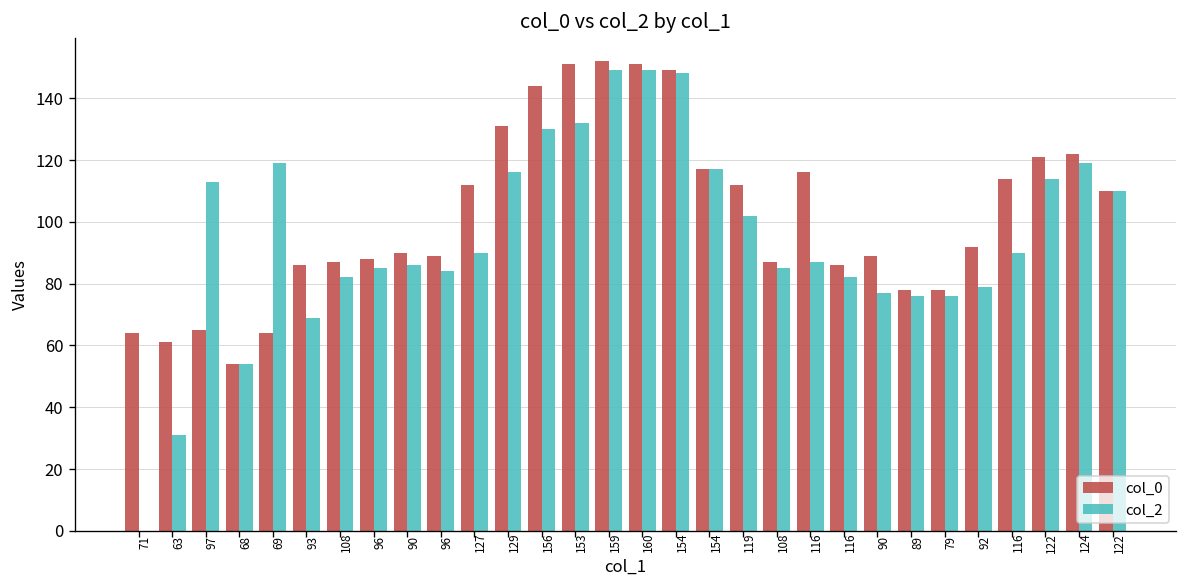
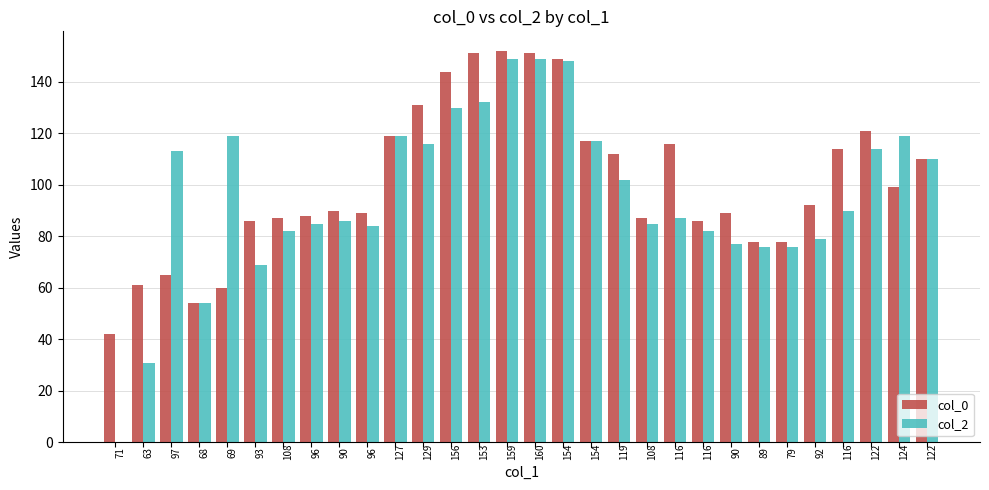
  {
    "col_0": {
-     "71": 64,
+     "71": 42,
      "63": 61,
      "97": 65,
      "68": 54,
-     "69": 64,
+     "69": 60,
      "93": 86,
-     "127": 112,
+     "127": 119,
      "129": 131,
      "156": 144,
      "153": 151,
      "159": 152,
      "160": 151,
      "119": 112,
      "89": 78,
      "79": 78,
      "92": 92,
-     "124": 122
+     "124": 99
    },
    "col_2": {
      "71": 0,
      "63": 31,
      "97": 113,
      "68": 54,
      "69": 119,
      "93": 69,
-     "127": 90,
+     "127": 119,
      "129": 116,
      "156": 130,
      "153": 132,
      "159": 149,
      "160": 149,
      "119": 102,
      "89": 76,
      "79": 76,
      "92": 79,
      "124": 119
    }
  }
